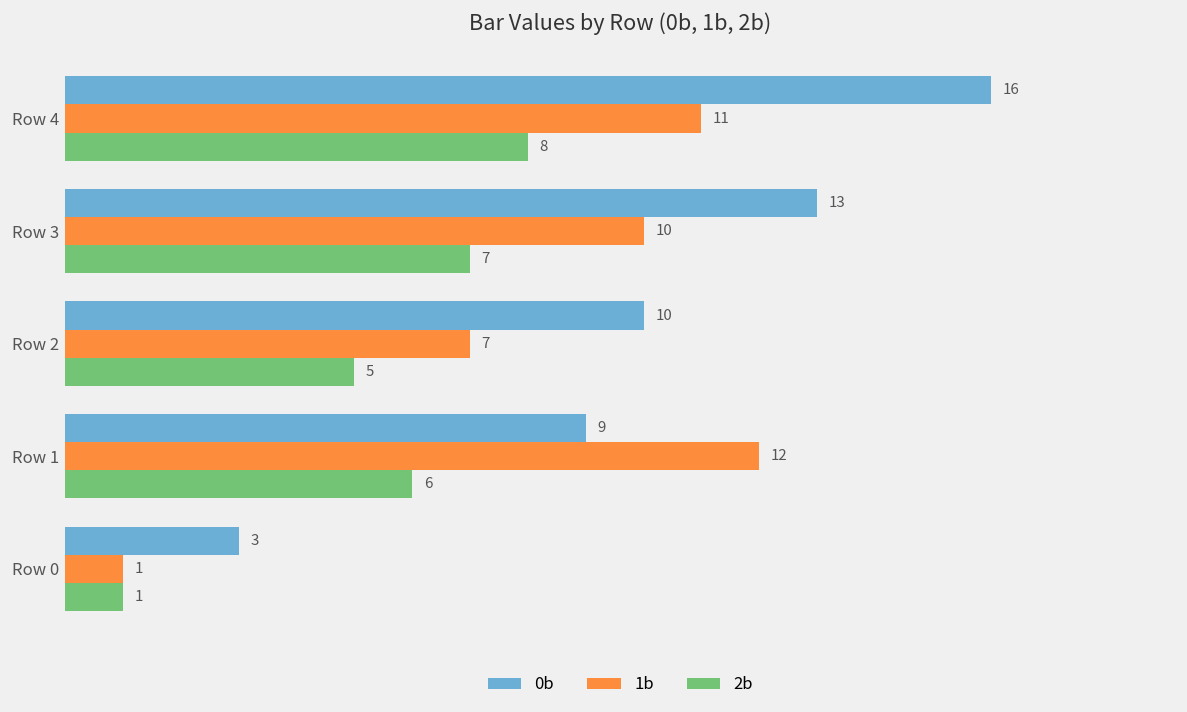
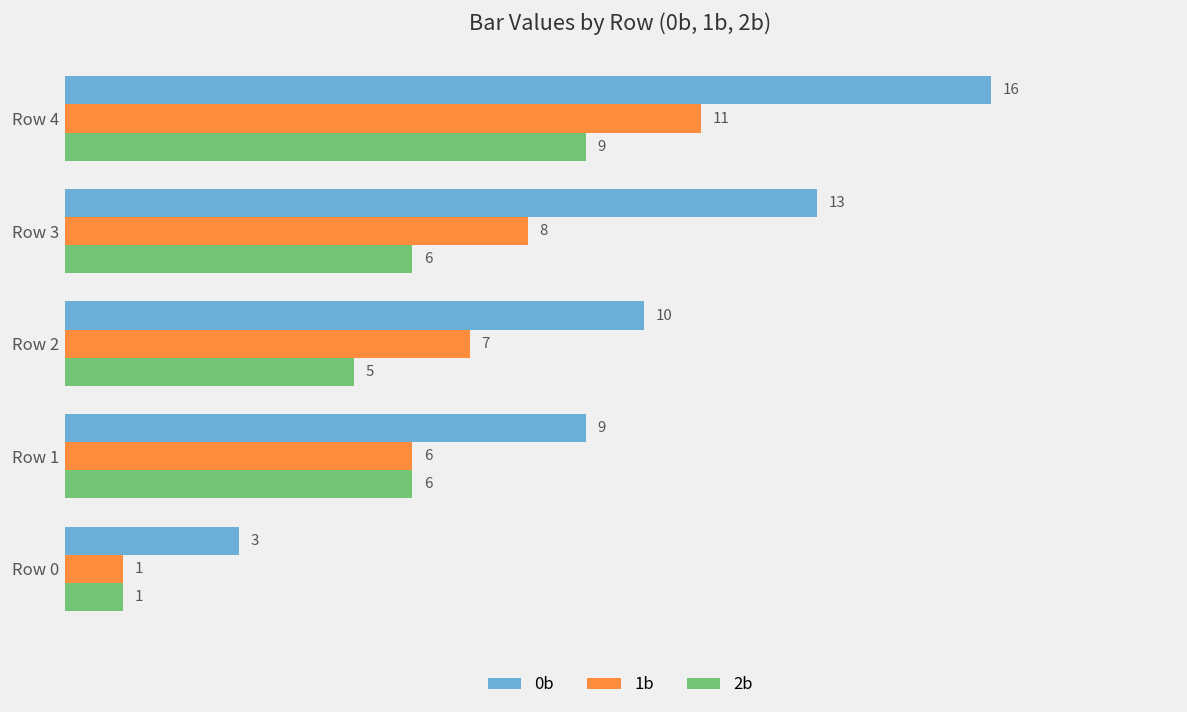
  {
    "0b": {
      "Row 4": 16,
      "Row 3": 13,
      "Row 2": 10,
      "Row 1": 9,
      "Row 0": 3
    },
    "1b": {
      "Row 4": 11,
-     "Row 3": 10,
+     "Row 3": 8,
      "Row 2": 7,
-     "Row 1": 12,
+     "Row 1": 6,
      "Row 0": 1
    },
    "2b": {
-     "Row 4": 8,
-     "Row 3": 7,
+     "Row 4": 9,
+     "Row 3": 6,
      "Row 2": 5,
      "Row 1": 6,
      "Row 0": 1
    }
  }
